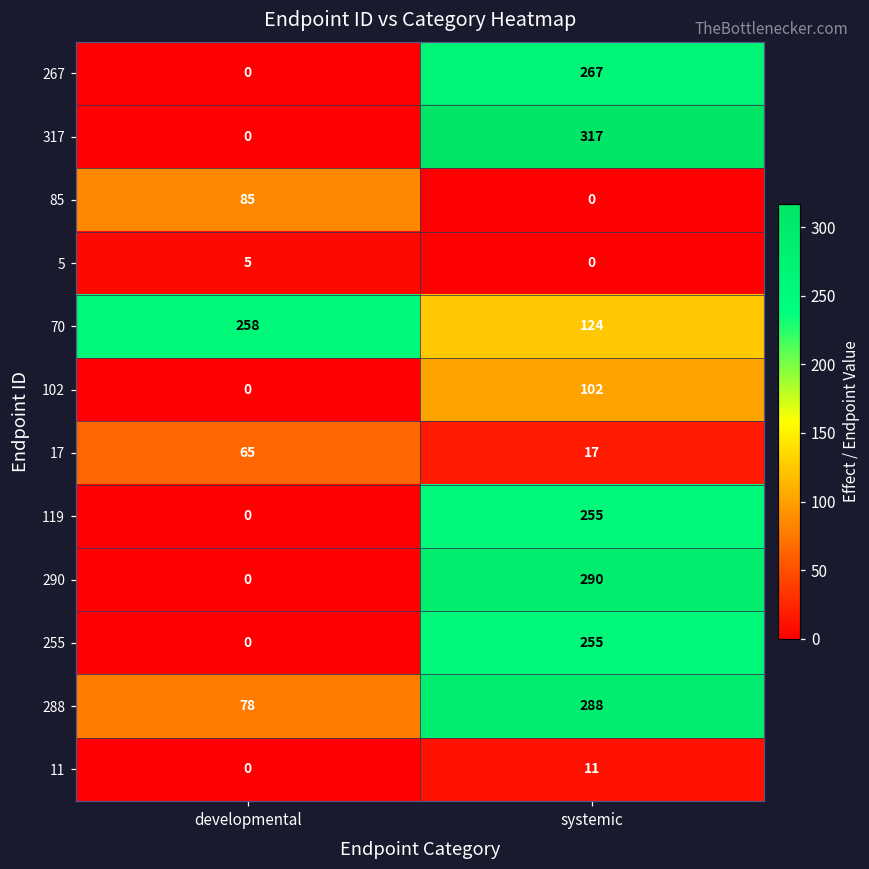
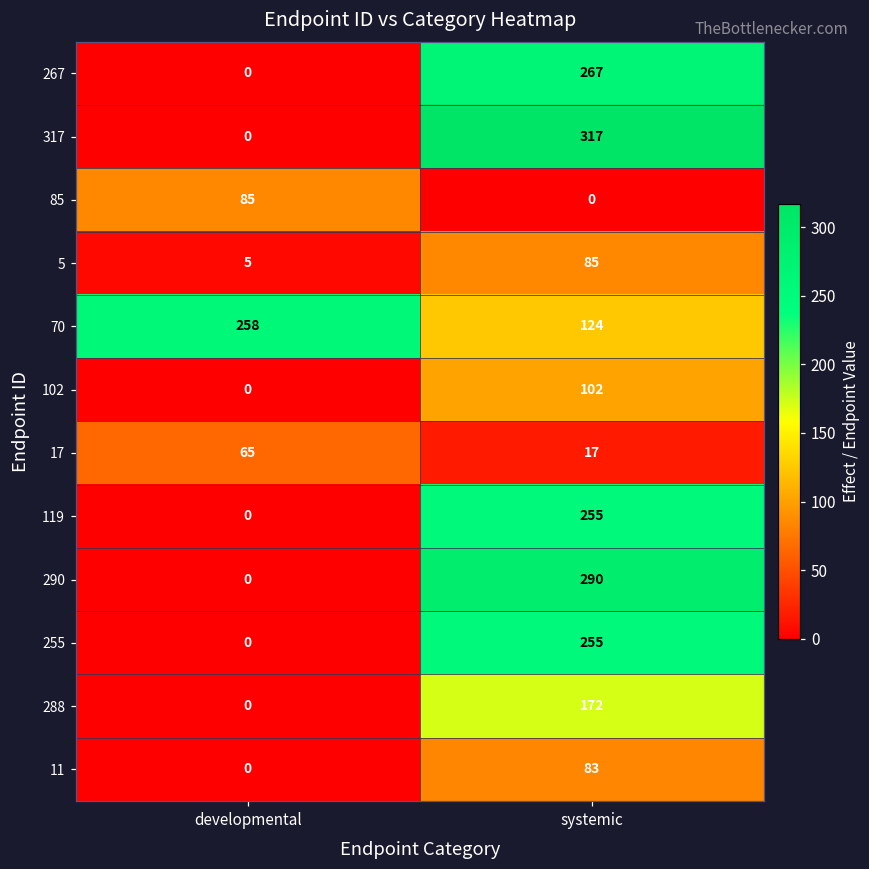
  {
    "267": {
      "developmental": 0,
      "systemic": 267
    },
    "317": {
      "developmental": 0,
      "systemic": 317
    },
    "85": {
      "developmental": 85,
      "systemic": 0
    },
    "5": {
      "developmental": 5,
-     "systemic": 0
+     "systemic": 85
    },
    "70": {
      "developmental": 258,
      "systemic": 124
    },
    "102": {
      "developmental": 0,
      "systemic": 102
    },
    "17": {
      "developmental": 65,
      "systemic": 17
    },
    "119": {
      "developmental": 0,
      "systemic": 255
    },
    "290": {
      "developmental": 0,
      "systemic": 290
    },
    "255": {
      "developmental": 0,
      "systemic": 255
    },
    "288": {
-     "developmental": 78,
-     "systemic": 288
+     "developmental": 0,
+     "systemic": 172
    },
    "11": {
      "developmental": 0,
-     "systemic": 11
+     "systemic": 83
    }
  }
